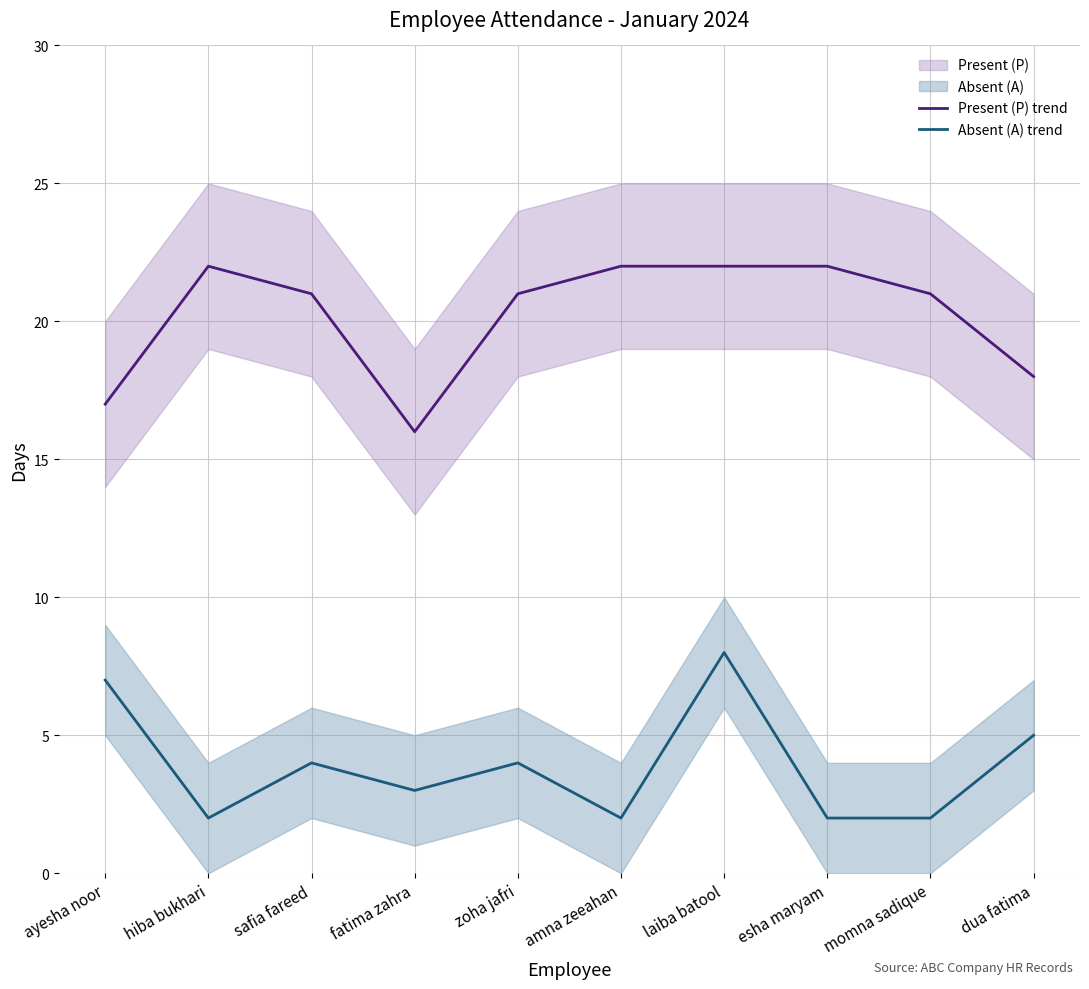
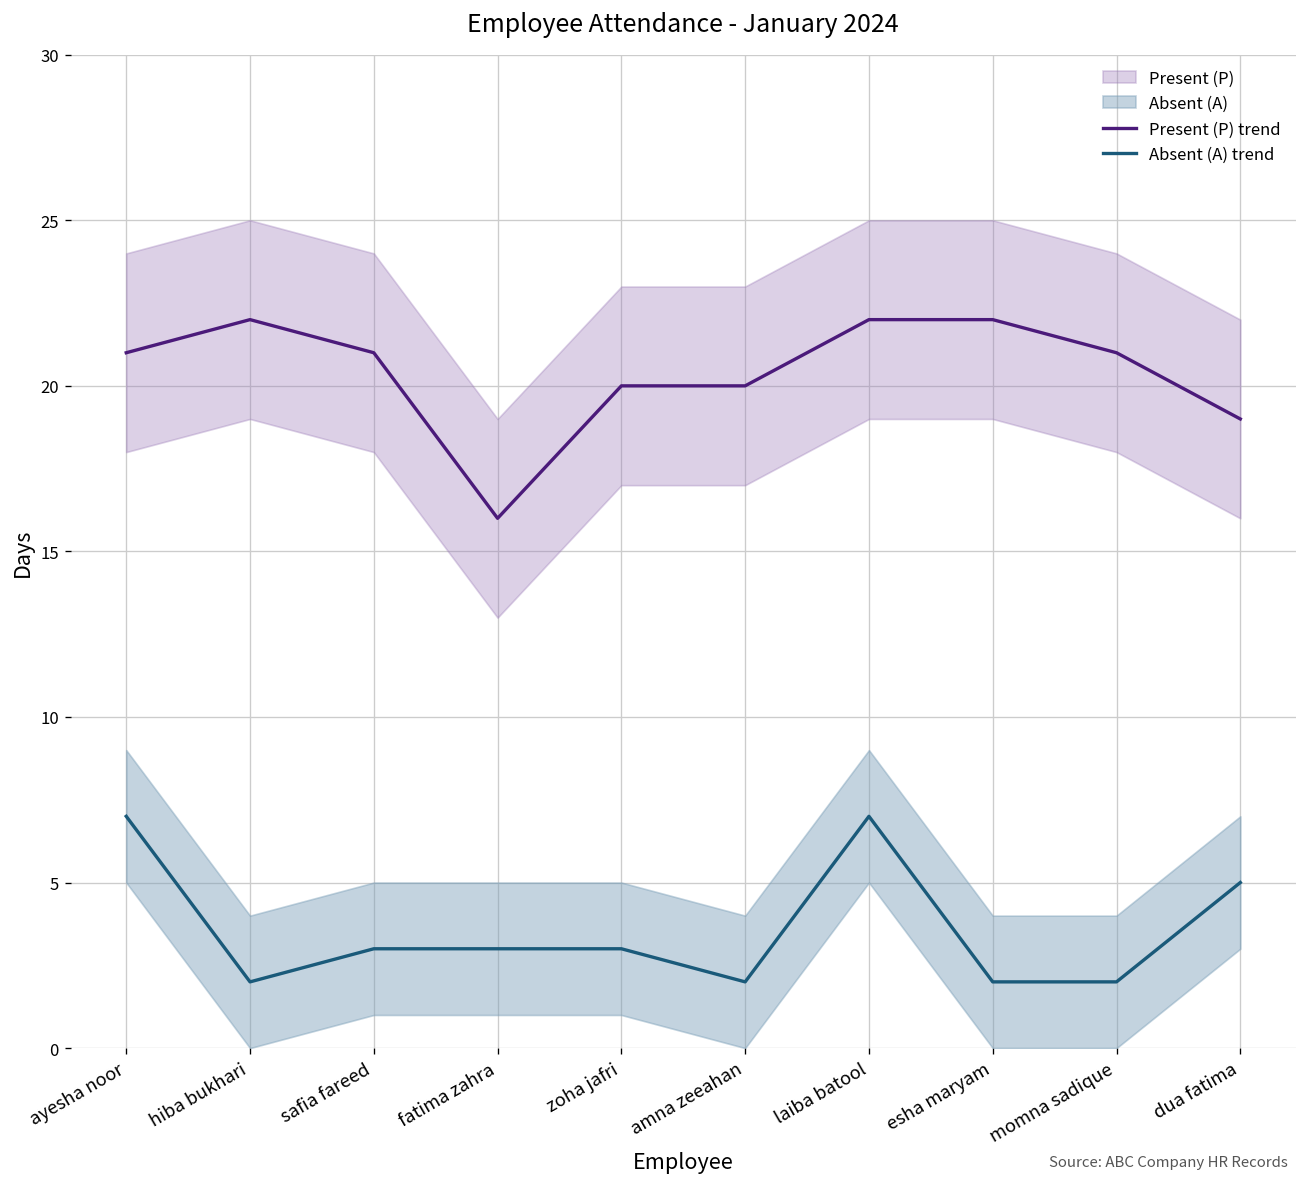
  {
    "Present (P) trend": {
-     "ayesha noor": 17,
+     "ayesha noor": 21,
      "hiba bukhari": 22,
      "safia fareed": 21,
      "fatima zahra": 16,
-     "zoha jafri": 21,
-     "amna zeeahan": 22,
+     "zoha jafri": 20,
+     "amna zeeahan": 20,
      "laiba batool": 22,
      "esha maryam": 22,
      "momna sadique": 21,
-     "dua fatima": 18
+     "dua fatima": 19
    },
    "Absent (A) trend": {
      "ayesha noor": 7,
      "hiba bukhari": 2,
-     "safia fareed": 4,
+     "safia fareed": 3,
      "fatima zahra": 3,
-     "zoha jafri": 4,
+     "zoha jafri": 3,
      "amna zeeahan": 2,
-     "laiba batool": 8,
+     "laiba batool": 7,
      "esha maryam": 2,
      "momna sadique": 2,
      "dua fatima": 5
    }
  }
